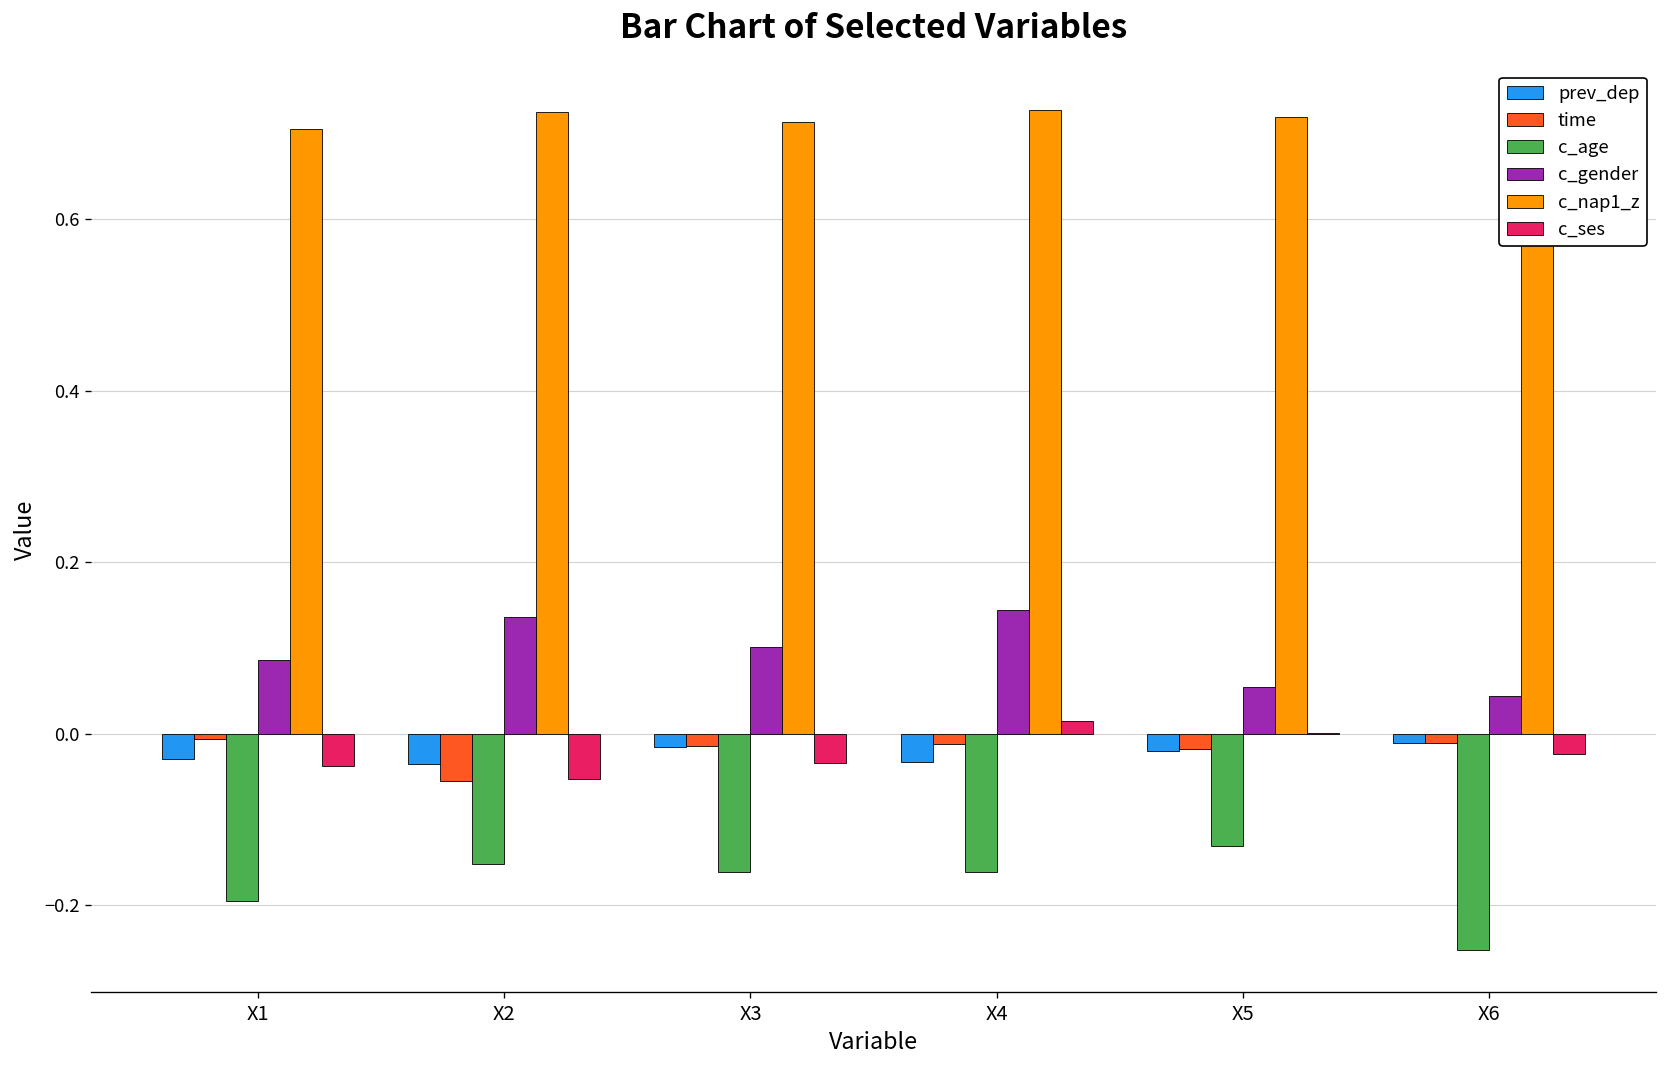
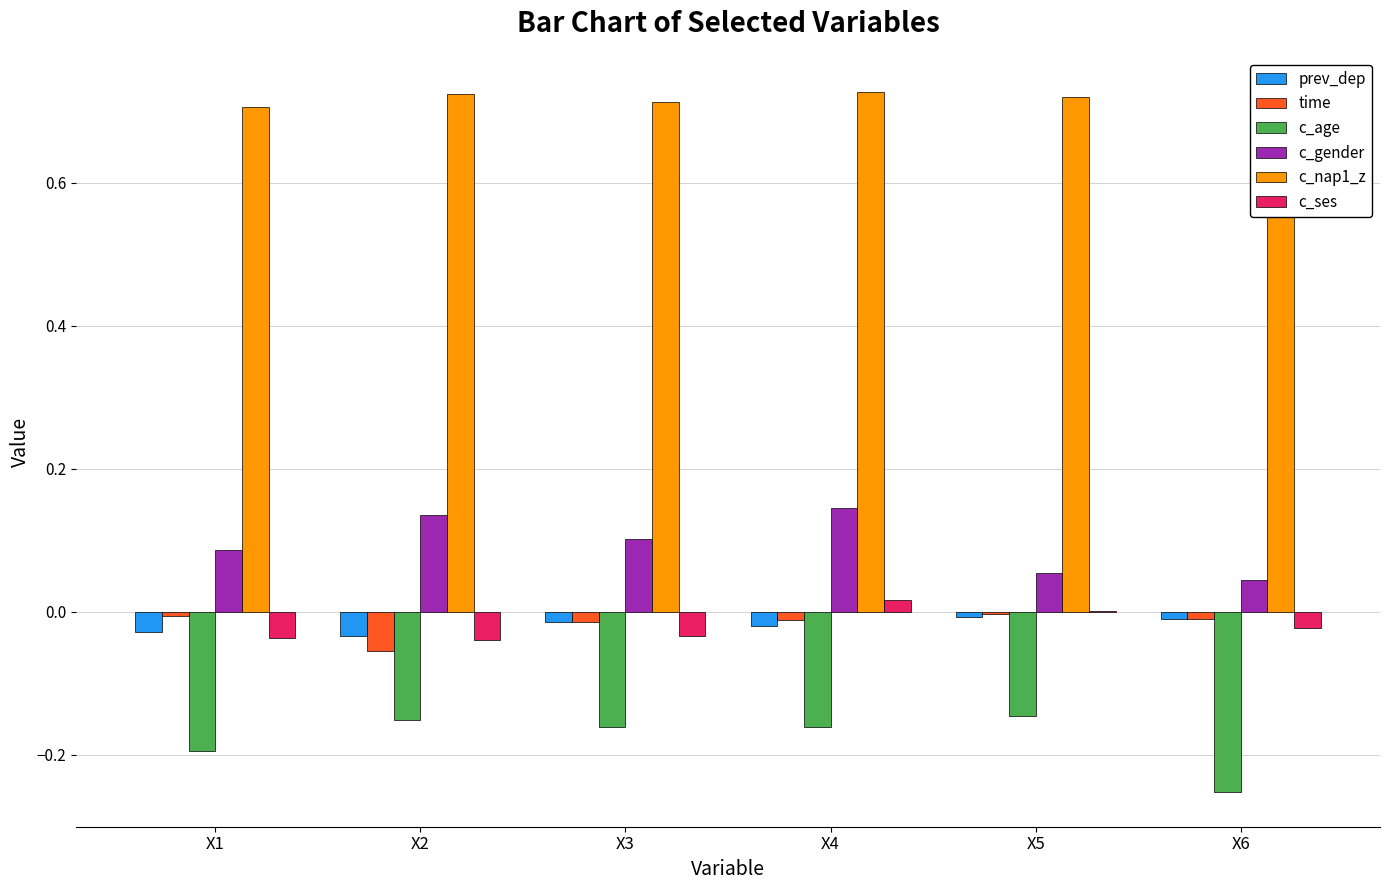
  {
    "prev_dep": {
      "X1": -0.03,
      "X2": -0.03,
      "X3": -0.01,
-     "X4": -0.03,
-     "X5": -0.02,
+     "X4": -0.02,
+     "X5": -0.01,
      "X6": -0.01
    },
    "time": {
      "X1": -0.01,
      "X2": -0.06,
      "X3": -0.01,
      "X4": -0.01,
-     "X5": -0.02,
+     "X5": 0.00,
      "X6": -0.01
    },
    "c_age": {
      "X1": -0.19,
      "X2": -0.15,
      "X3": -0.16,
      "X4": -0.16,
-     "X5": -0.13,
+     "X5": -0.15,
      "X6": -0.25
    },
    "c_gender": {
      "X1": 0.09,
      "X2": 0.14,
      "X3": 0.10,
      "X4": 0.14,
      "X5": 0.05,
      "X6": 0.04
    },
    "c_nap1_z": {
      "X1": 0.71,
      "X2": 0.72,
      "X3": 0.71,
      "X4": 0.73,
      "X5": 0.72
    },
    "c_ses": {
      "X1": -0.04,
-     "X2": -0.05,
+     "X2": -0.04,
      "X3": -0.03,
      "X4": 0.02,
      "X6": -0.02
    }
  }
